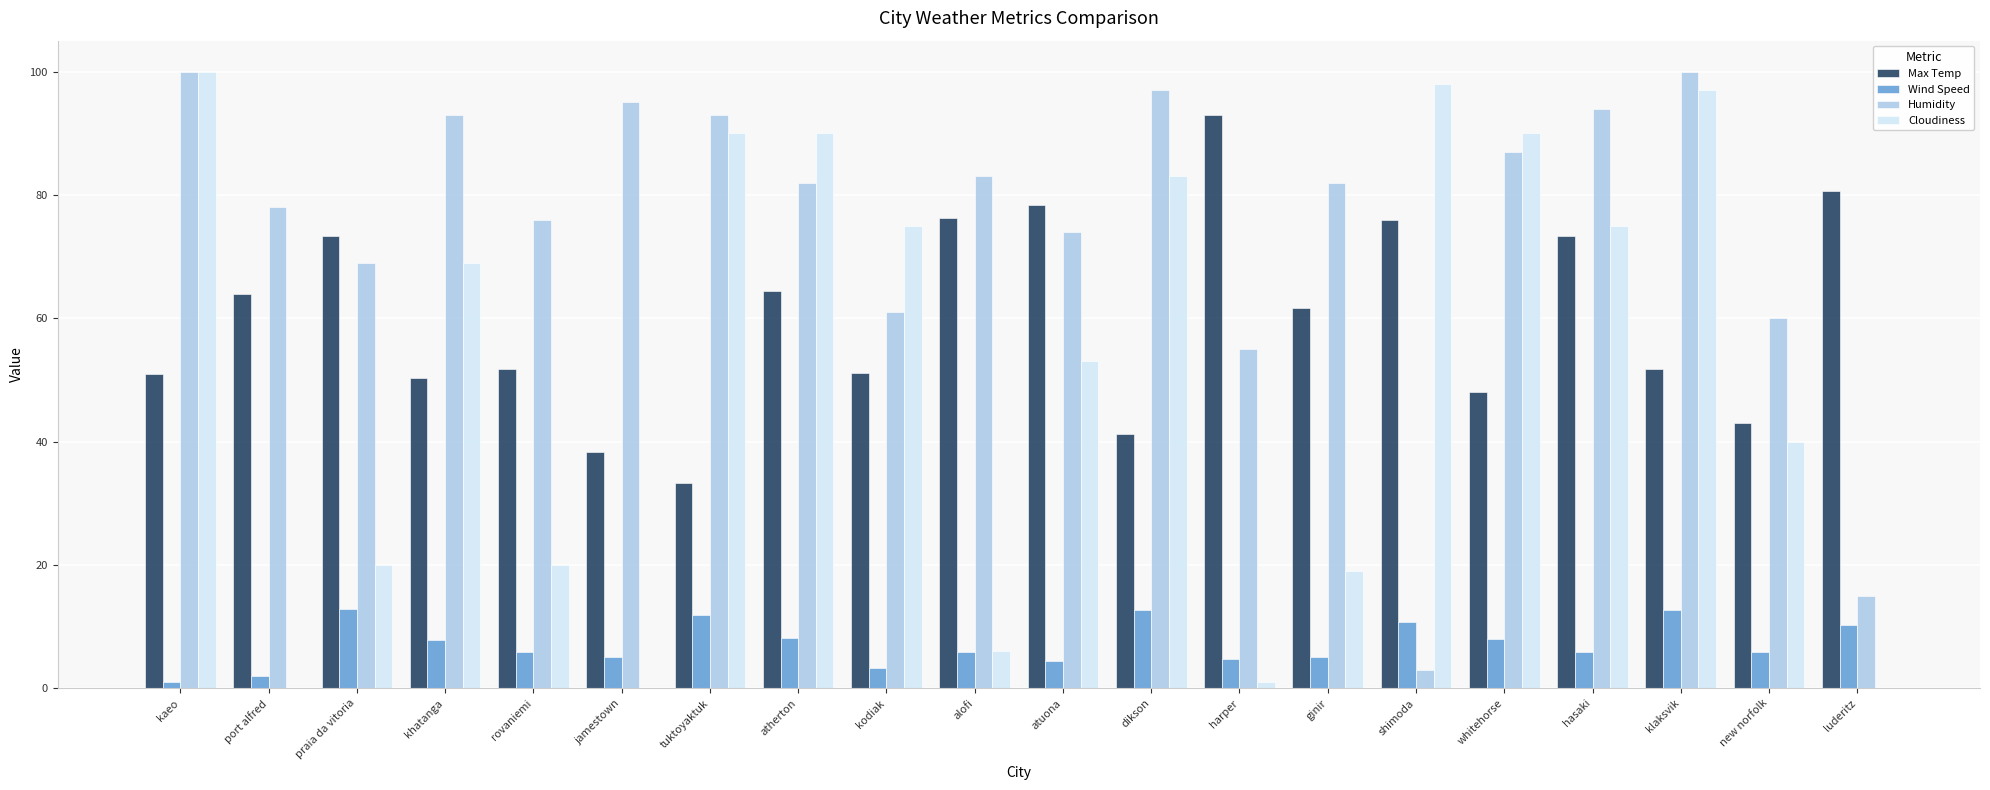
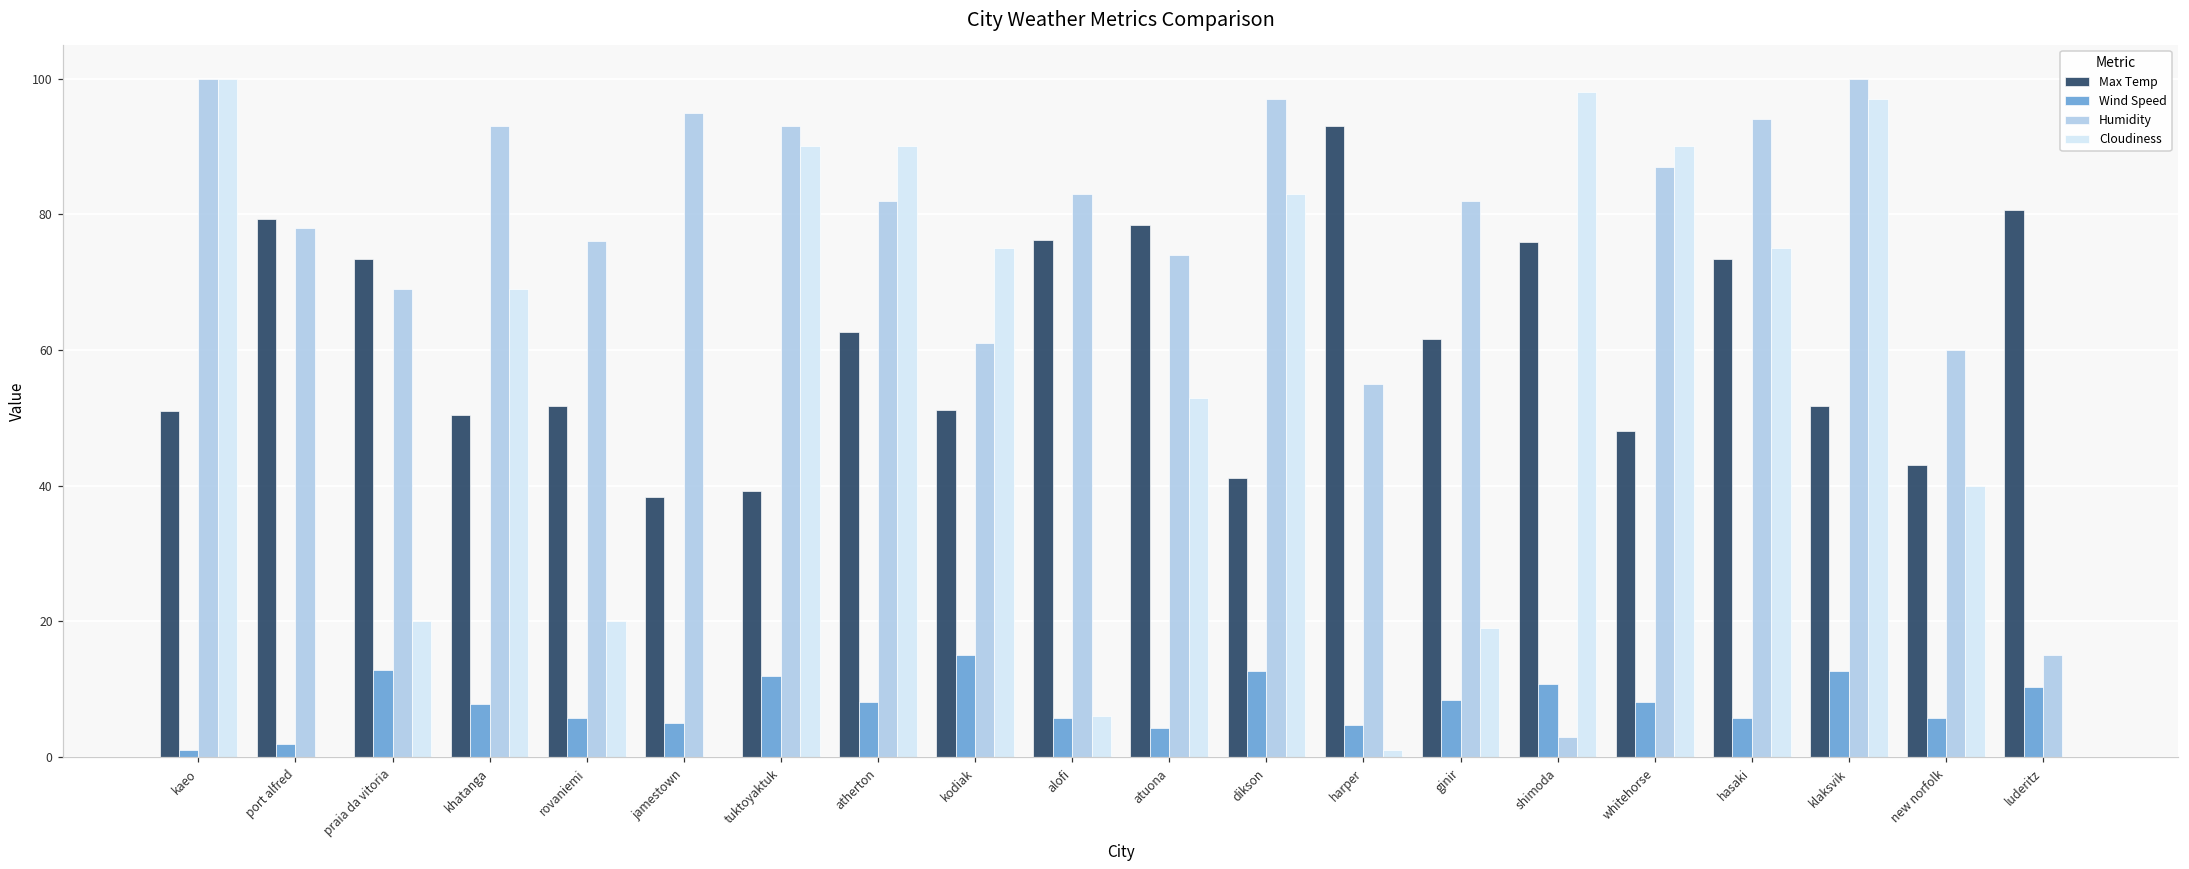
  {
    "Max Temp": {
      "kaeo": 51,
-     "port alfred": 64,
+     "port alfred": 79,
      "praia da vitoria": 73,
      "khatanga": 50,
      "rovaniemi": 52,
      "jamestown": 38,
-     "tuktoyaktuk": 33,
-     "atherton": 64,
+     "tuktoyaktuk": 39,
+     "atherton": 63,
      "kodiak": 51,
      "alofi": 76,
      "atuona": 78,
      "dikson": 41,
      "harper": 93,
      "ginir": 62,
      "shimoda": 76,
      "whitehorse": 48,
      "hasaki": 73,
      "klaksvik": 52,
      "new norfolk": 43,
      "luderitz": 81
    },
    "Wind Speed": {
      "kaeo": 1,
      "port alfred": 2,
      "praia da vitoria": 13,
      "khatanga": 8,
      "rovaniemi": 6,
      "jamestown": 5,
      "tuktoyaktuk": 12,
      "atherton": 8,
-     "kodiak": 3,
+     "kodiak": 15,
      "alofi": 6,
      "atuona": 4,
      "dikson": 13,
      "harper": 5,
-     "ginir": 5,
+     "ginir": 8,
      "shimoda": 11,
      "whitehorse": 8,
      "hasaki": 6,
      "klaksvik": 13,
      "new norfolk": 6,
      "luderitz": 10
    }
  }
